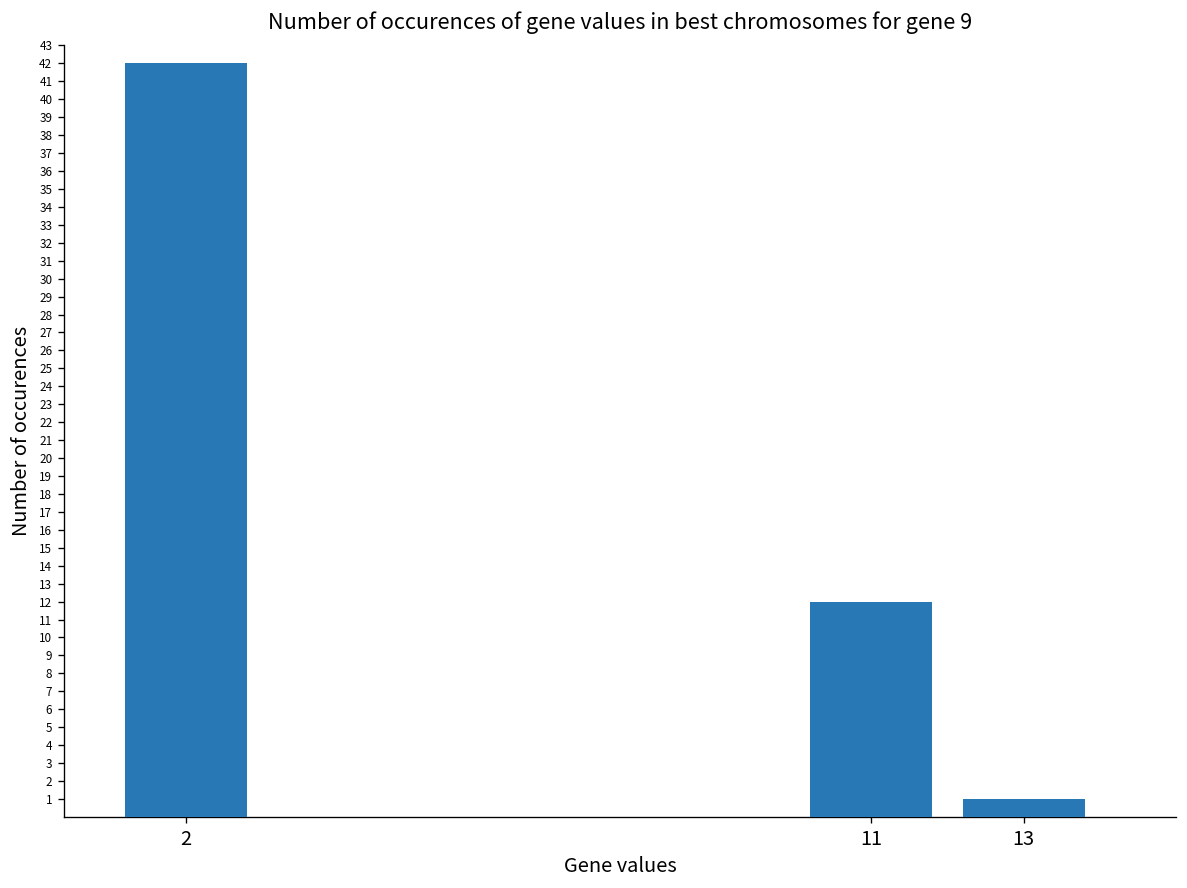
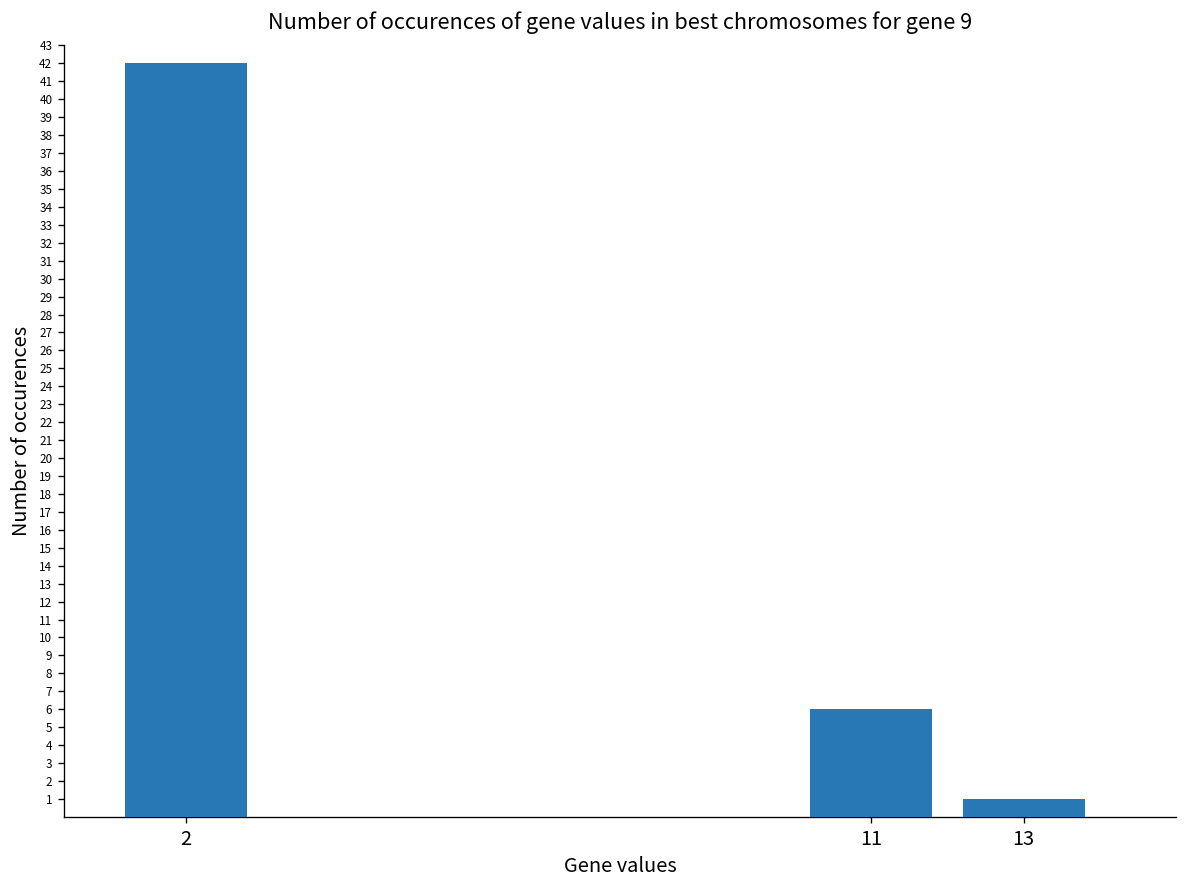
  {
    "2": 42,
-   "11": 12,
+   "11": 6,
    "13": 1
  }
